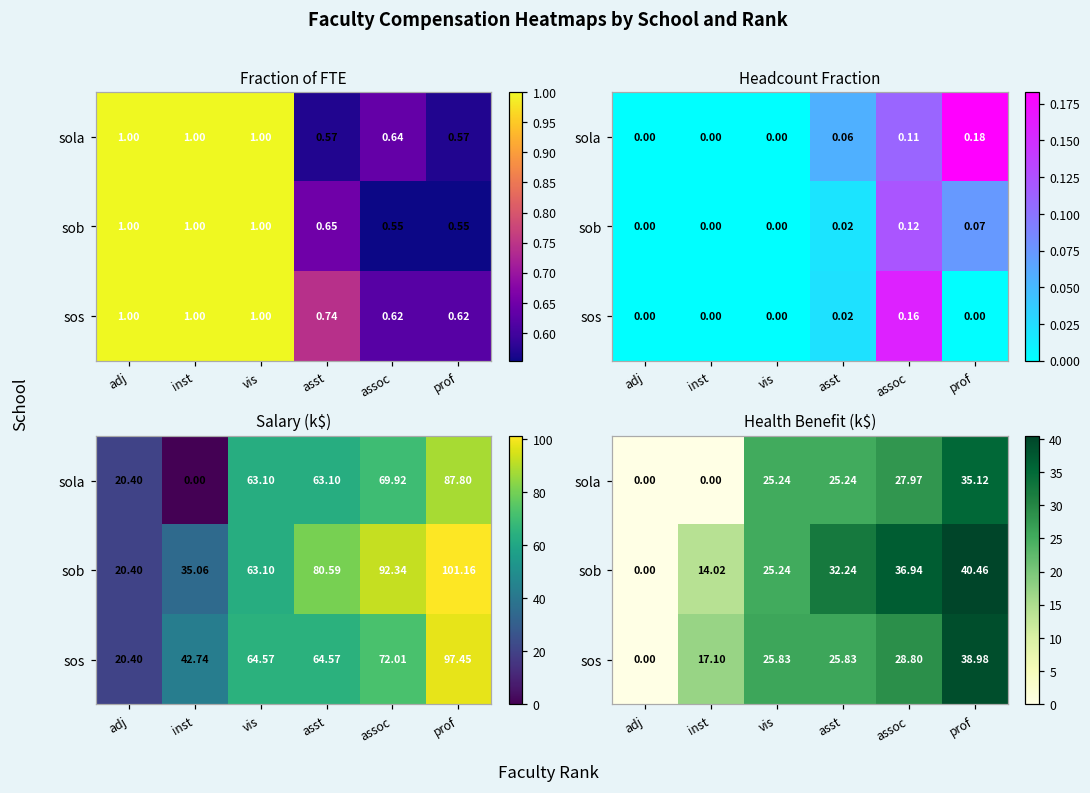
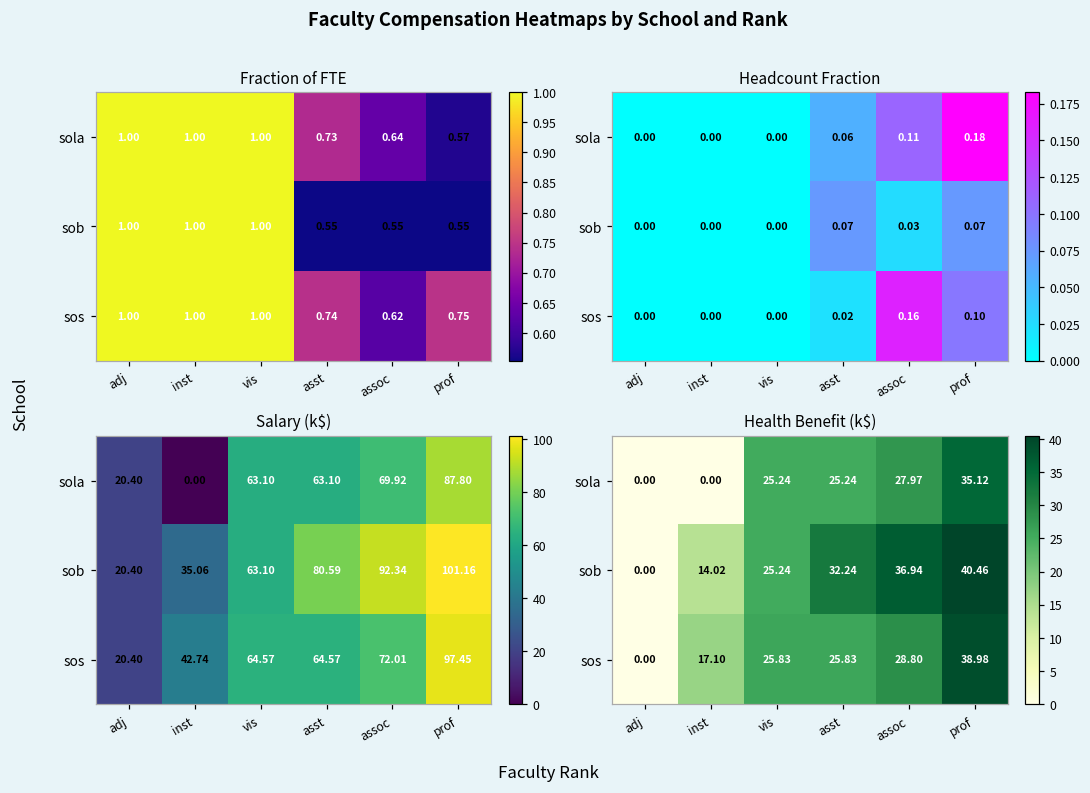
  {
    "Fraction of FTE": {
      "sola": {
        "adj": 1.00,
        "inst": 1.00,
        "vis": 1.00,
-       "asst": 0.57,
+       "asst": 0.73,
        "assoc": 0.64,
        "prof": 0.57
      },
      "sob": {
        "adj": 1.00,
        "inst": 1.00,
        "vis": 1.00,
-       "asst": 0.65,
+       "asst": 0.55,
        "assoc": 0.55,
        "prof": 0.55
      },
      "sos": {
        "adj": 1.00,
        "inst": 1.00,
        "vis": 1.00,
        "asst": 0.74,
        "assoc": 0.62,
-       "prof": 0.62
+       "prof": 0.75
      }
    },
    "Headcount Fraction": {
      "sola": {
        "adj": 0.00,
        "inst": 0.00,
        "vis": 0.00,
        "asst": 0.06,
        "assoc": 0.11,
        "prof": 0.18
      },
      "sob": {
        "adj": 0.00,
        "inst": 0.00,
        "vis": 0.00,
-       "asst": 0.02,
-       "assoc": 0.12,
+       "asst": 0.07,
+       "assoc": 0.03,
        "prof": 0.07
      },
      "sos": {
        "adj": 0.00,
        "inst": 0.00,
        "vis": 0.00,
        "asst": 0.02,
        "assoc": 0.16,
-       "prof": 0.00
+       "prof": 0.10
      }
    },
    "Salary (k$)": {
      "sola": {
        "adj": 20.40,
        "inst": 0.00,
        "vis": 63.10,
        "asst": 63.10,
        "assoc": 69.92,
        "prof": 87.80
      },
      "sob": {
        "adj": 20.40,
        "inst": 35.06,
        "vis": 63.10,
        "asst": 80.59,
        "assoc": 92.34,
        "prof": 101.16
      },
      "sos": {
        "adj": 20.40,
        "inst": 42.74,
        "vis": 64.57,
        "asst": 64.57,
        "assoc": 72.01,
        "prof": 97.45
      }
    },
    "Health Benefit (k$)": {
      "sola": {
        "adj": 0.00,
        "inst": 0.00,
        "vis": 25.24,
        "asst": 25.24,
        "assoc": 27.97,
        "prof": 35.12
      },
      "sob": {
        "adj": 0.00,
        "inst": 14.02,
        "vis": 25.24,
        "asst": 32.24,
        "assoc": 36.94,
        "prof": 40.46
      },
      "sos": {
        "adj": 0.00,
        "inst": 17.10,
        "vis": 25.83,
        "asst": 25.83,
        "assoc": 28.80,
        "prof": 38.98
      }
    }
  }
